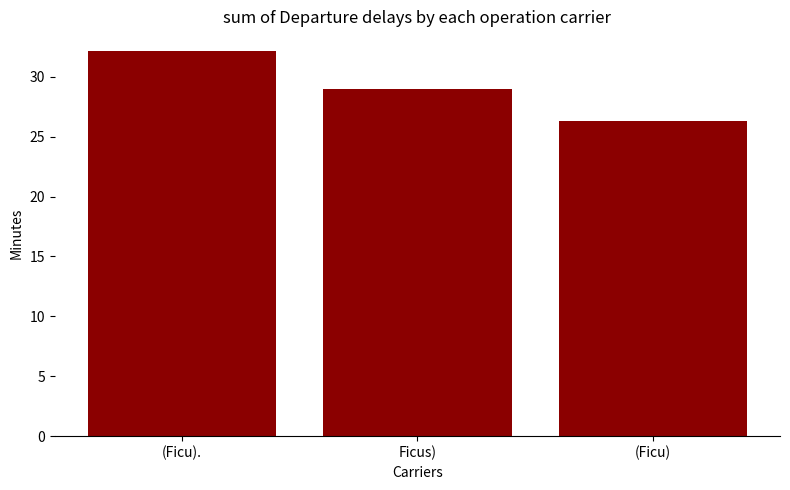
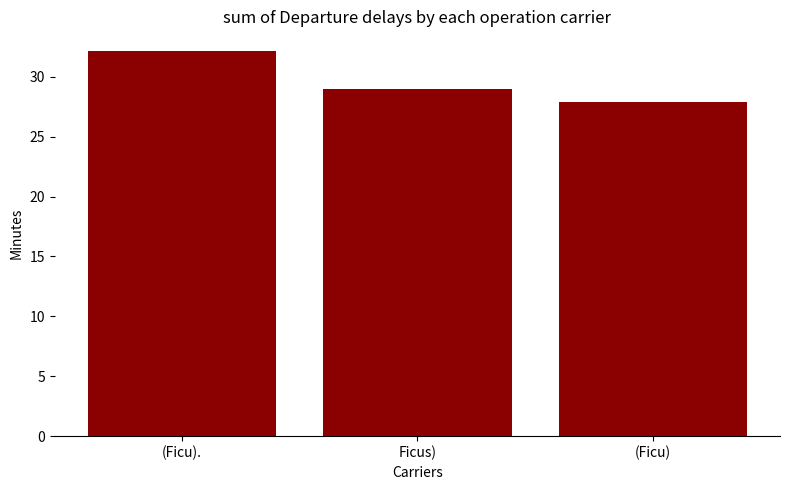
  {
    "(Ficu).": 32.2,
    "Ficus)": 29.0,
-   "(Ficu)": 26.3
+   "(Ficu)": 27.9
  }
